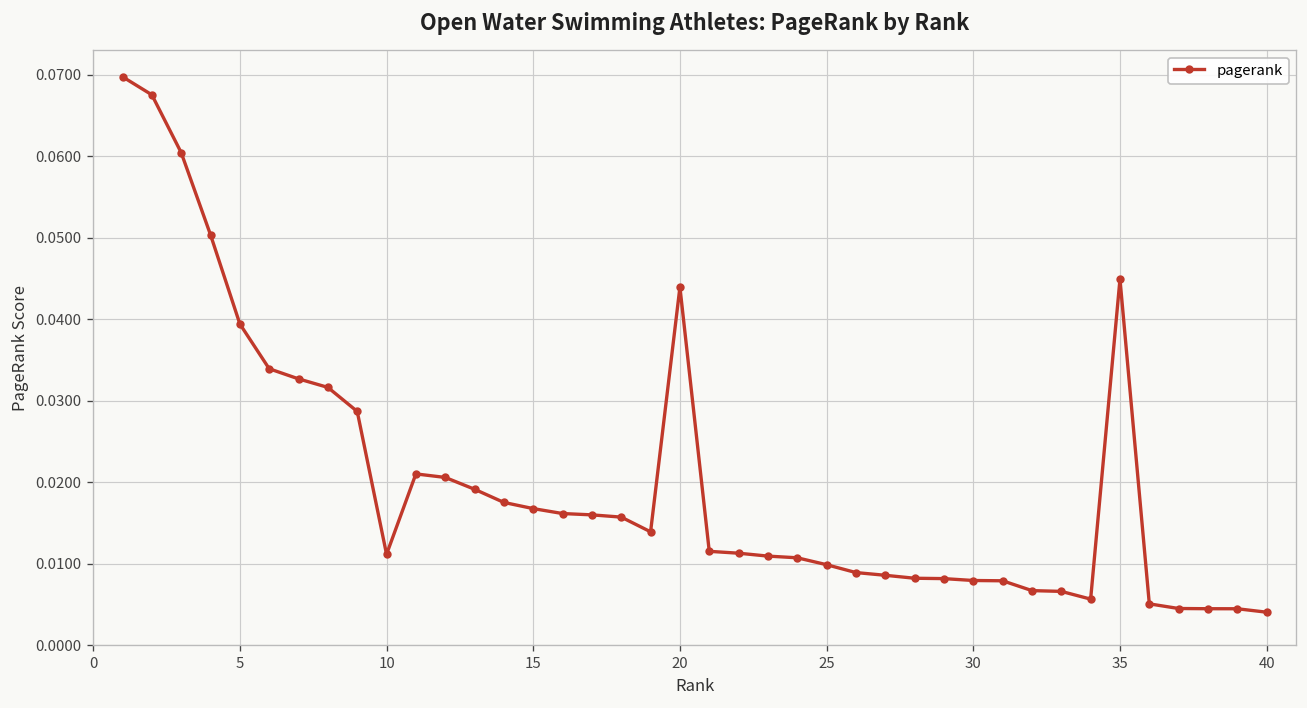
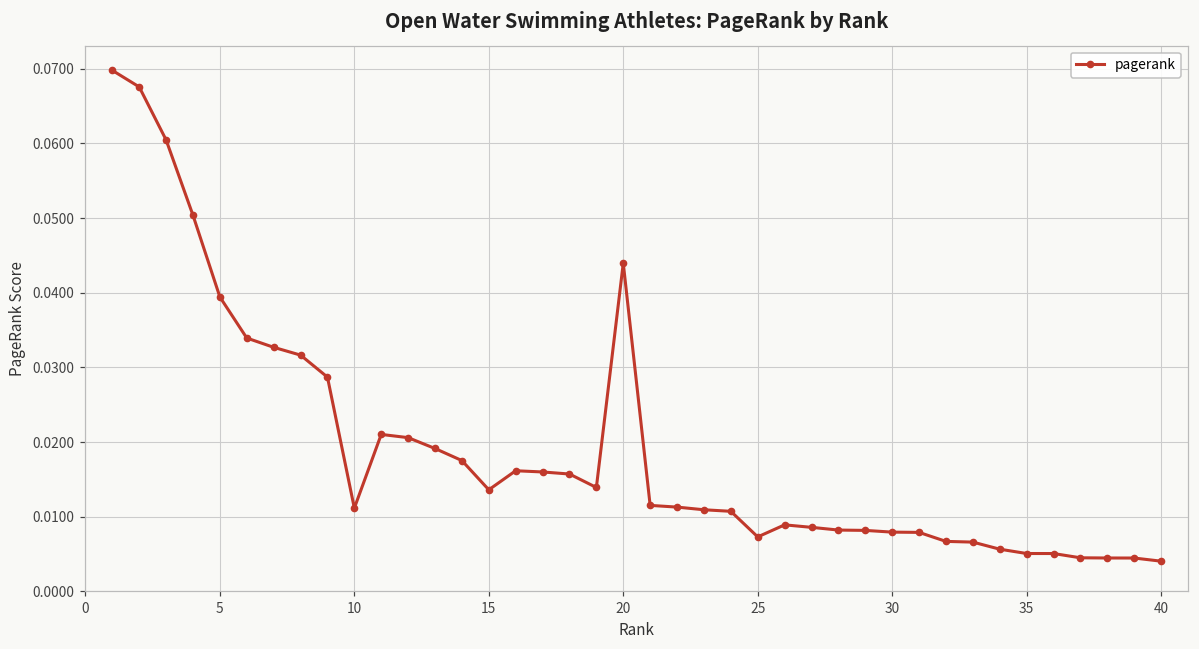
  {
    "5": 0.039,
    "10": 0.011,
-   "15": 0.017,
+   "15": 0.014,
    "20": 0.044,
-   "25": 0.010,
+   "25": 0.007,
    "30": 0.008,
-   "35": 0.045,
+   "35": 0.005,
    "40": 0.004
  }
